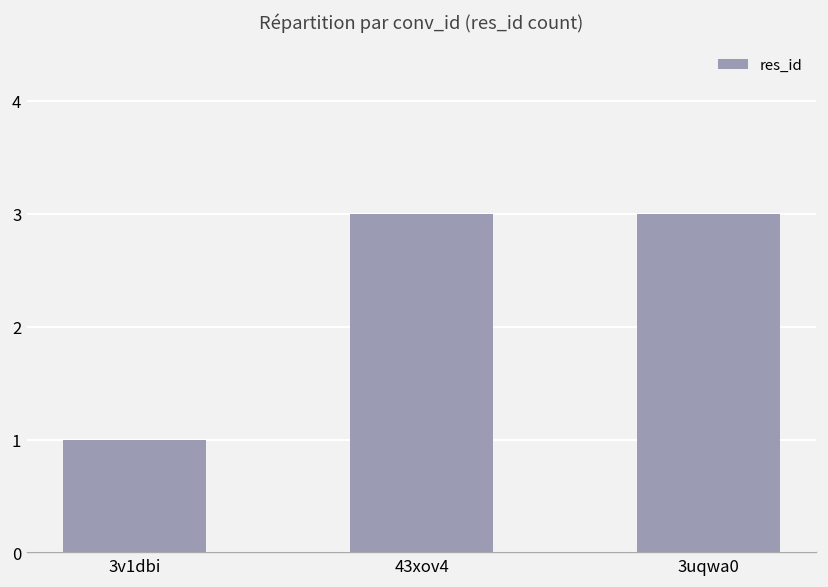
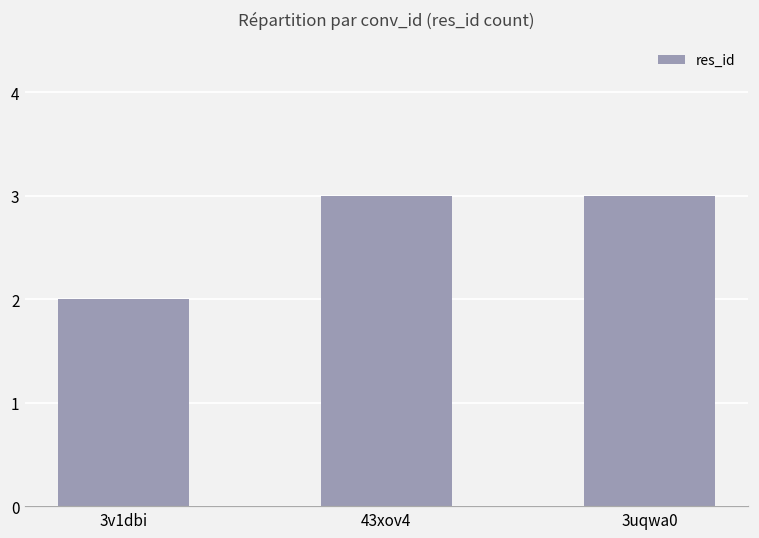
  {
-   "3v1dbi": 1,
+   "3v1dbi": 2,
    "43xov4": 3,
    "3uqwa0": 3
  }
